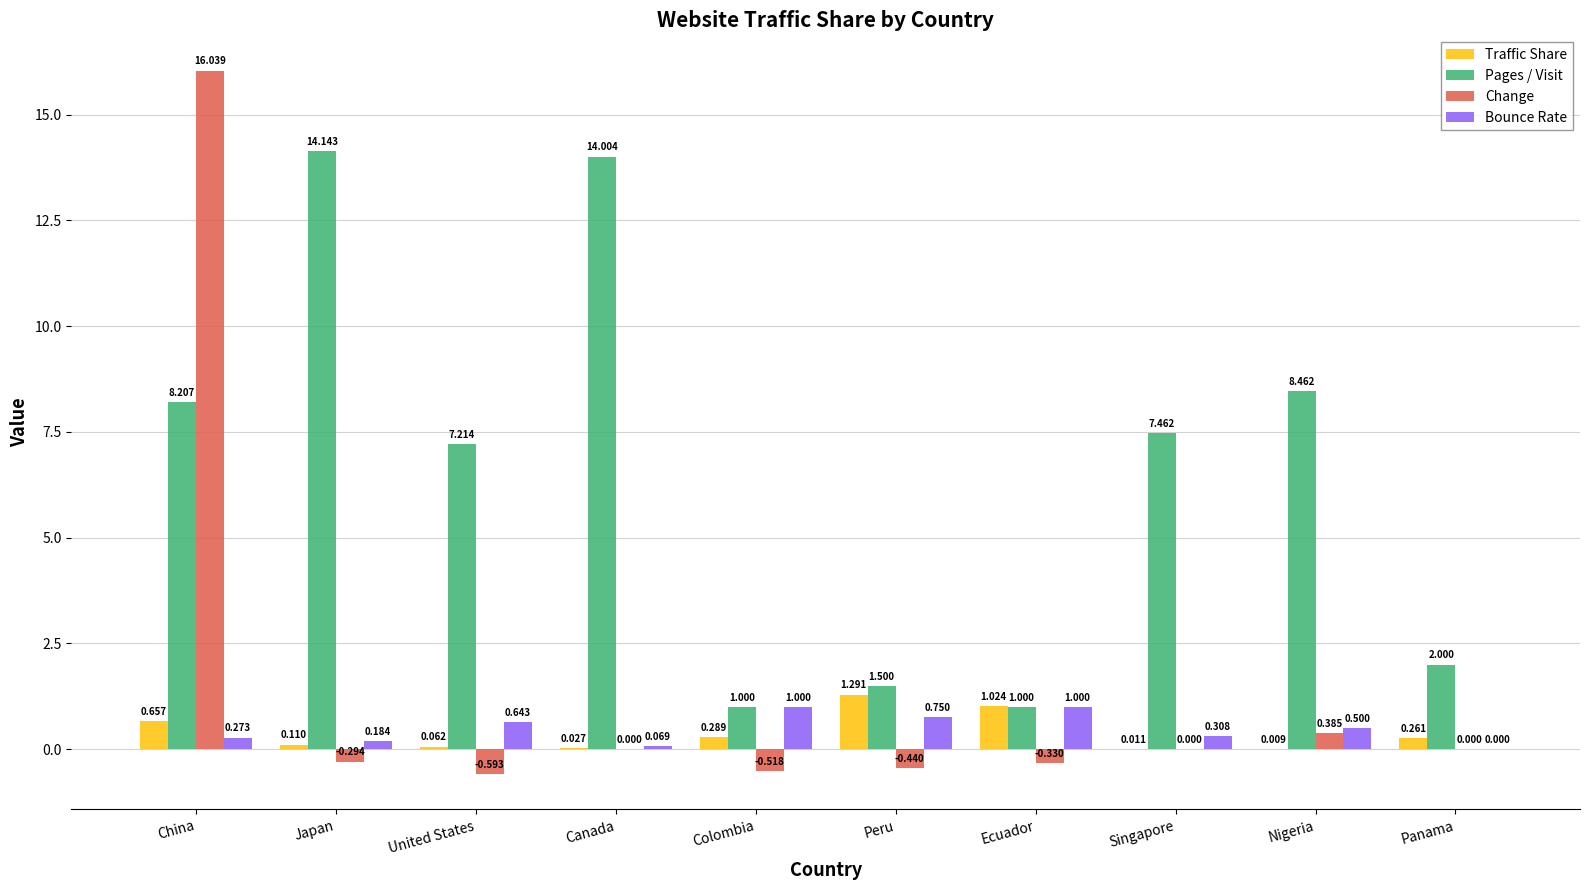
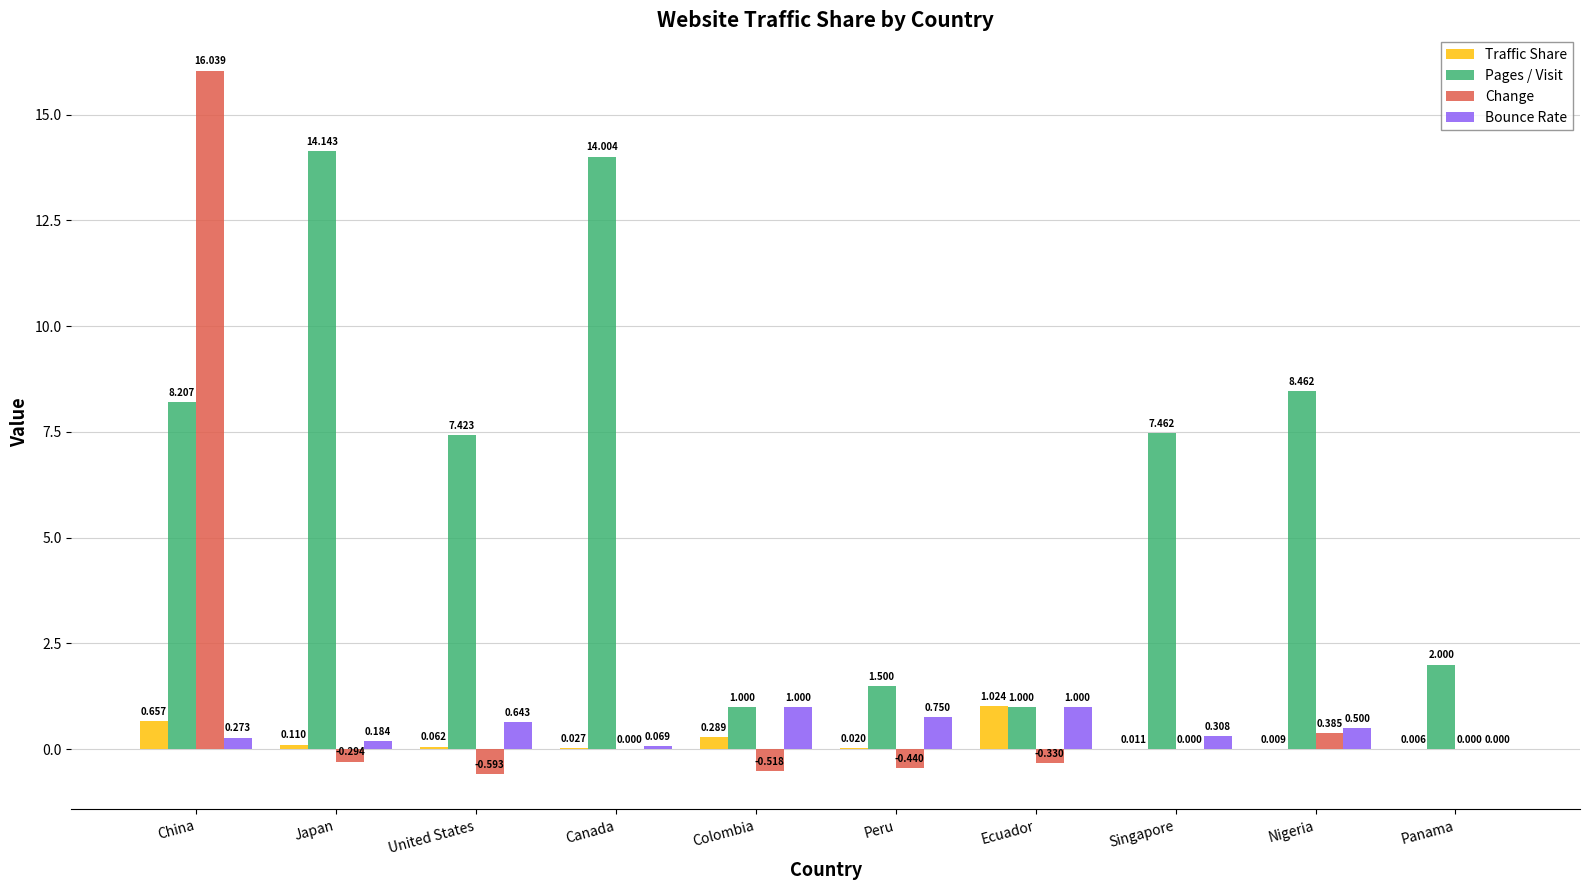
  {
    "Traffic Share": {
      "China": 0.657,
      "Japan": 0.110,
      "United States": 0.062,
      "Canada": 0.027,
      "Colombia": 0.289,
-     "Peru": 1.291,
+     "Peru": 0.020,
      "Ecuador": 1.024,
      "Singapore": 0.011,
      "Nigeria": 0.009,
-     "Panama": 0.261
+     "Panama": 0.006
    },
    "Pages / Visit": {
      "China": 8.207,
      "Japan": 14.143,
-     "United States": 7.214,
+     "United States": 7.423,
      "Canada": 14.004,
      "Colombia": 1.000,
      "Peru": 1.500,
      "Ecuador": 1.000,
      "Singapore": 7.462,
      "Nigeria": 8.462,
      "Panama": 2.000
    },
    "Change": {
      "China": 16.039,
      "Japan": -0.294,
      "United States": -0.593,
      "Canada": 0.000,
      "Colombia": -0.518,
      "Peru": -0.440,
      "Ecuador": -0.330,
      "Singapore": 0.000,
      "Nigeria": 0.385,
      "Panama": 0.000
    },
    "Bounce Rate": {
      "China": 0.273,
      "Japan": 0.184,
      "United States": 0.643,
      "Canada": 0.069,
      "Colombia": 1.000,
      "Peru": 0.750,
      "Ecuador": 1.000,
      "Singapore": 0.308,
      "Nigeria": 0.500,
      "Panama": 0.000
    }
  }
